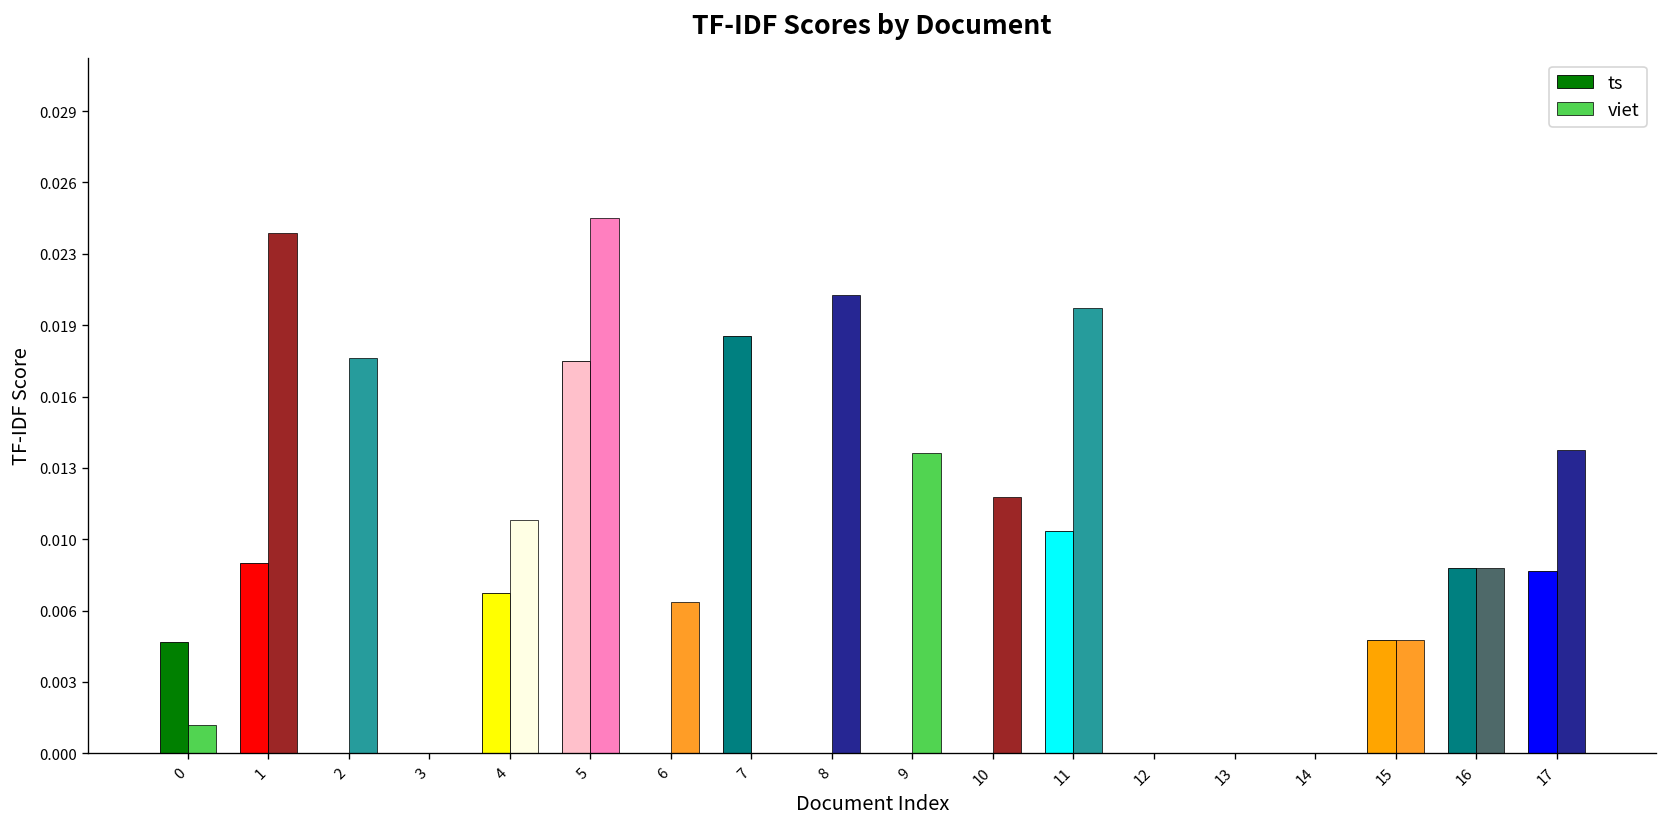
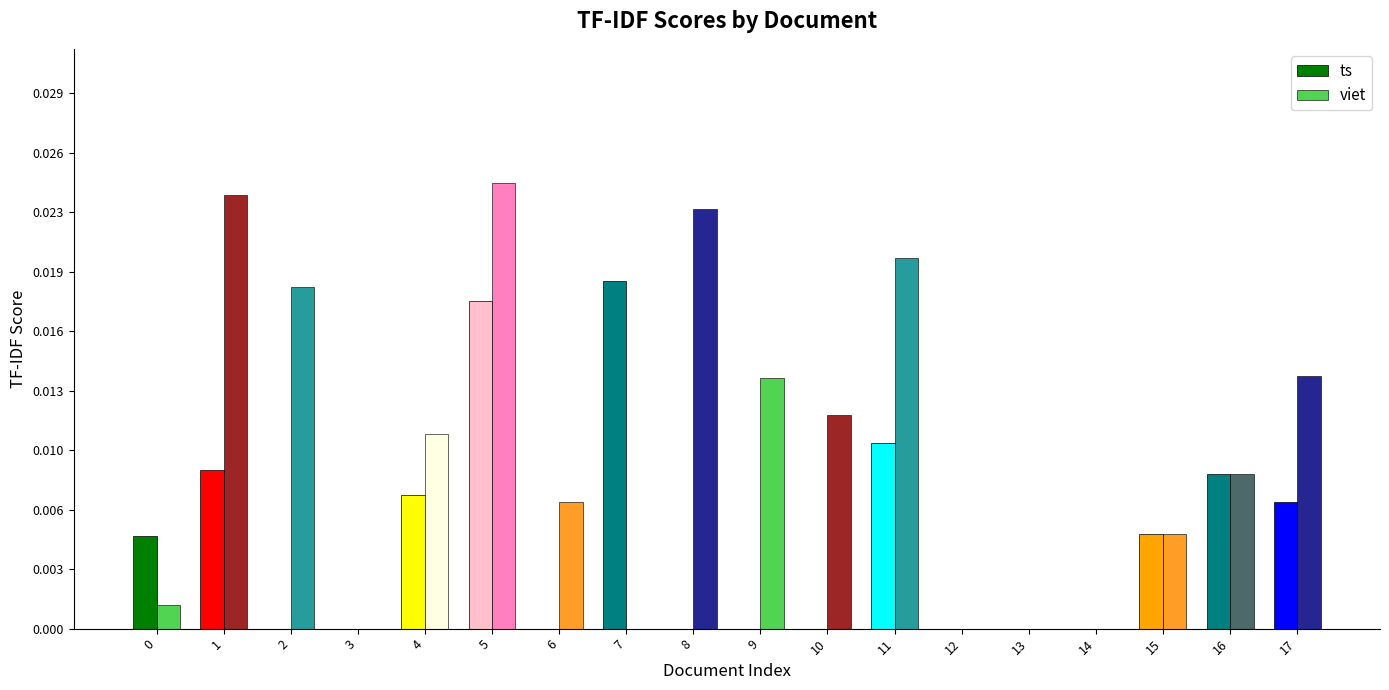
  {
    "ts": {
      "0": 0.0050,
      "1": 0.0086,
      "2": 0.0000,
      "3": 0.0000,
      "4": 0.0072,
      "5": 0.0177,
      "6": 0.0000,
      "7": 0.0188,
      "8": 0.0000,
      "9": 0.0000,
      "10": 0.0000,
      "11": 0.0100,
      "12": 0.0000,
      "13": 0.0000,
      "14": 0.0000,
      "15": 0.0051,
      "16": 0.0084,
-     "17": 0.0082
+     "17": 0.0068
    },
    "viet": {
      "0": 0.0013,
      "1": 0.0234,
-     "2": 0.0178,
+     "2": 0.0185,
      "3": 0.0000,
      "4": 0.0105,
      "5": 0.0241,
      "6": 0.0068,
      "7": 0.0000,
-     "8": 0.0207,
+     "8": 0.0227,
      "9": 0.0135,
      "10": 0.0116,
      "11": 0.0201,
      "12": 0.0000,
      "13": 0.0000,
      "14": 0.0000,
      "15": 0.0051,
      "16": 0.0084,
      "17": 0.0137
    }
  }
